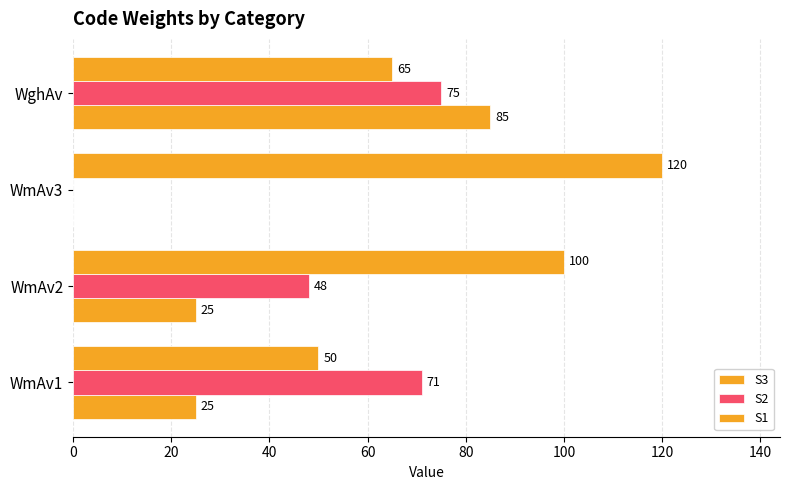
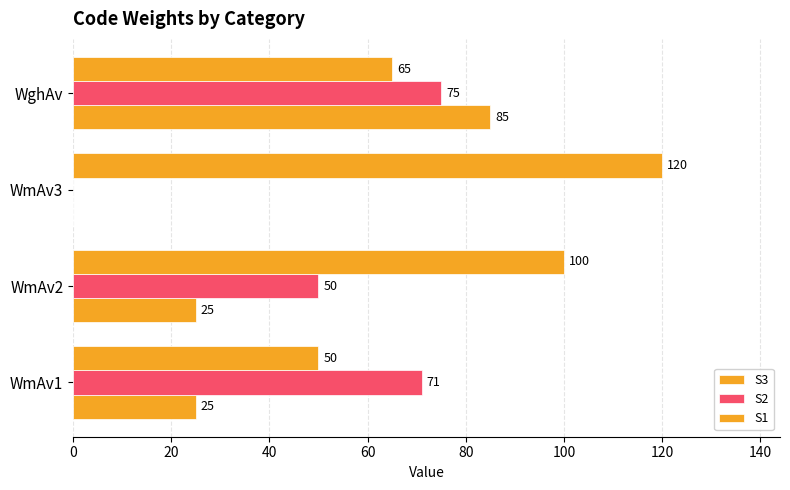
  {
    "S2": {
      "WghAv": 75,
-     "WmAv2": 48,
+     "WmAv2": 50,
      "WmAv1": 71
    }
  }
